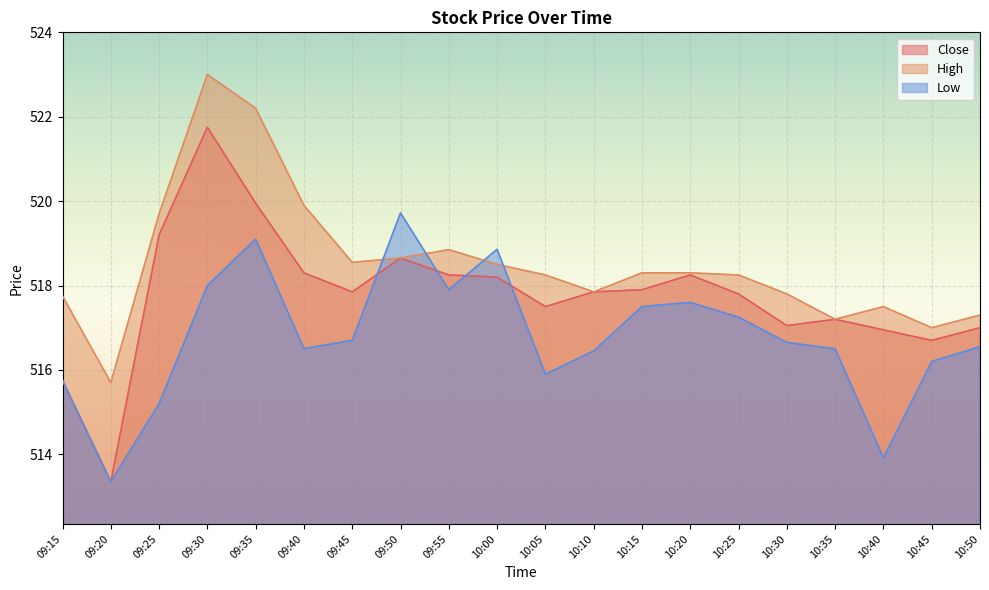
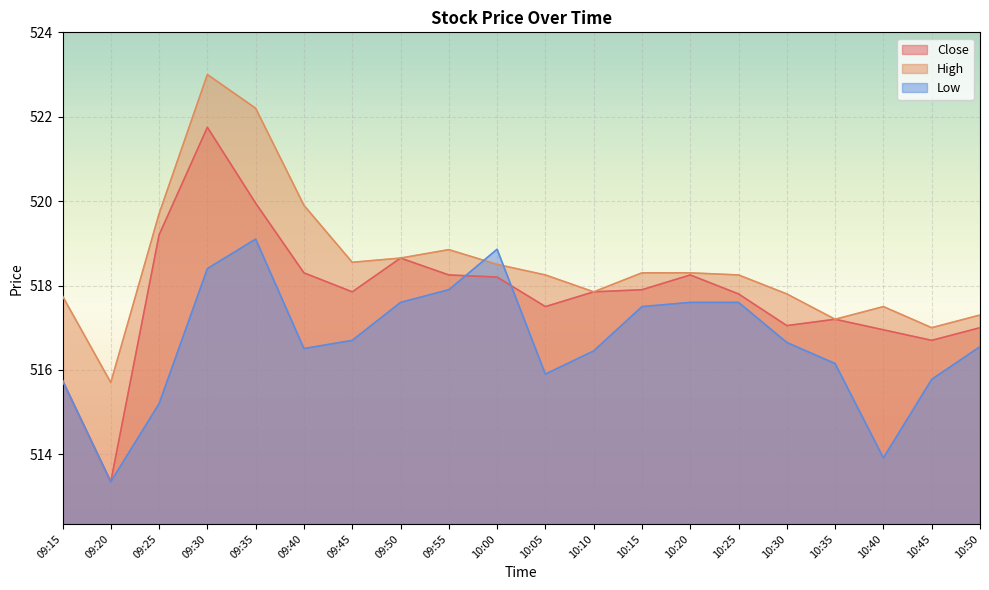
  {
    "Low": {
      "09:25": 515.2,
-     "09:30": 518.0,
+     "09:30": 518.4,
      "09:35": 519.1,
      "09:40": 516.5,
      "09:45": 516.7,
-     "09:50": 519.7,
+     "09:50": 517.6,
      "09:55": 517.9,
      "10:00": 518.9,
      "10:05": 515.9,
      "10:10": 516.5,
      "10:15": 517.5,
      "10:20": 517.6,
-     "10:25": 517.3,
+     "10:25": 517.6,
      "10:30": 516.7,
-     "10:35": 516.5,
+     "10:35": 516.2,
      "10:40": 513.9,
-     "10:45": 516.2,
+     "10:45": 515.8,
      "10:50": 516.5
    }
  }
